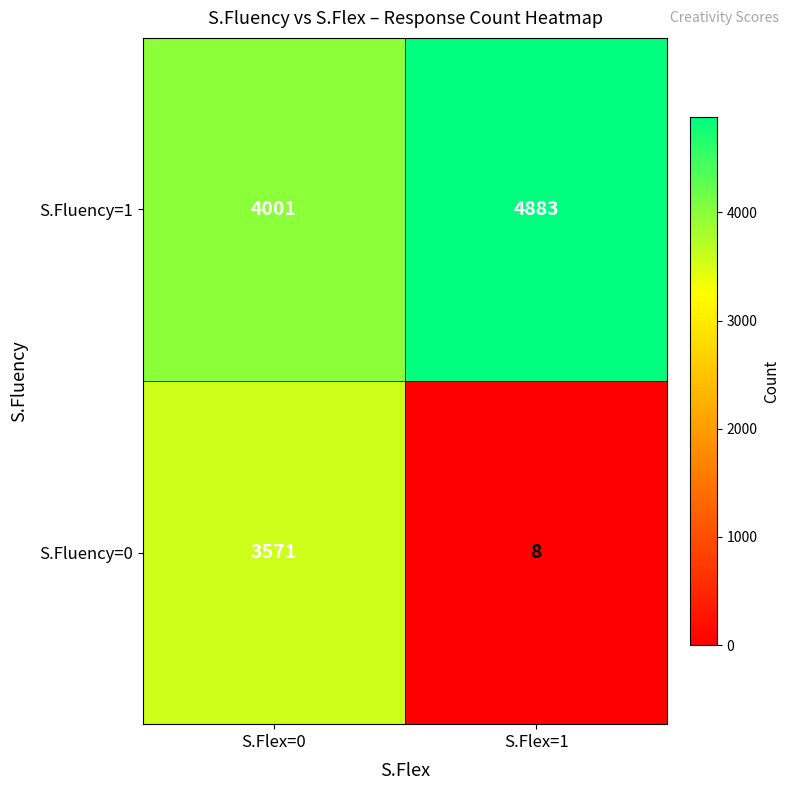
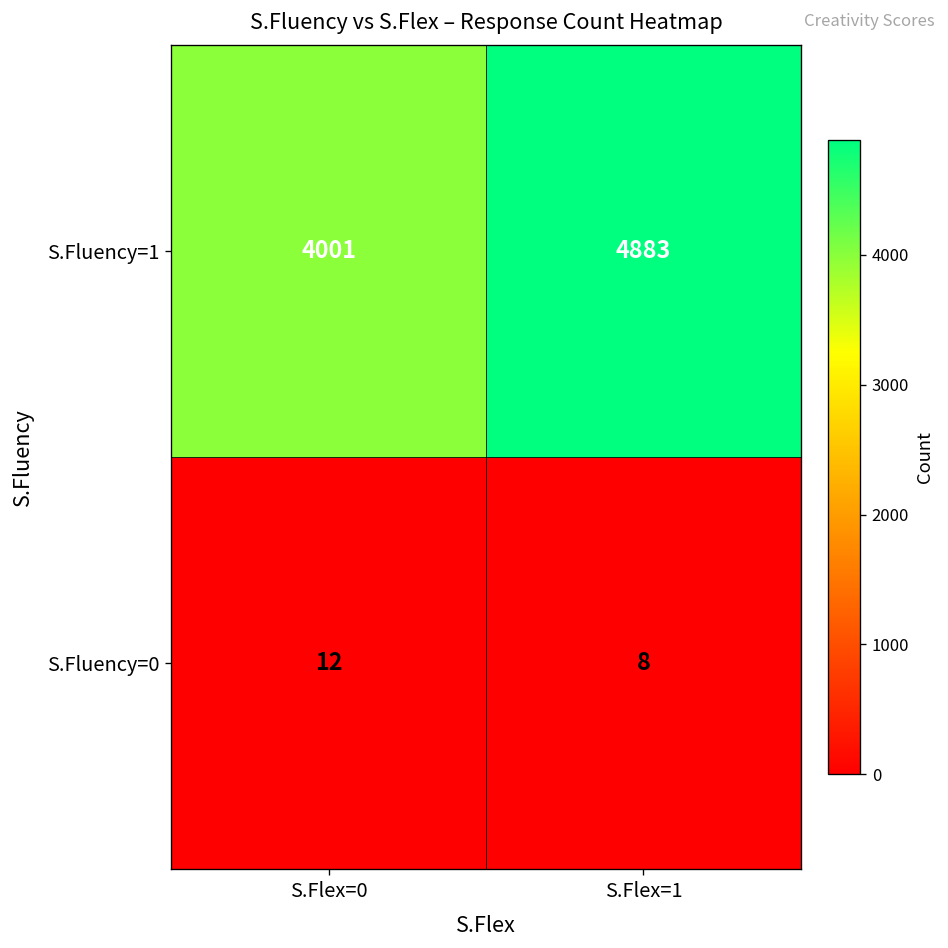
  {
    "S.Fluency=1": {
      "S.Flex=0": 4001,
      "S.Flex=1": 4883
    },
    "S.Fluency=0": {
-     "S.Flex=0": 3571,
+     "S.Flex=0": 12,
      "S.Flex=1": 8
    }
  }
